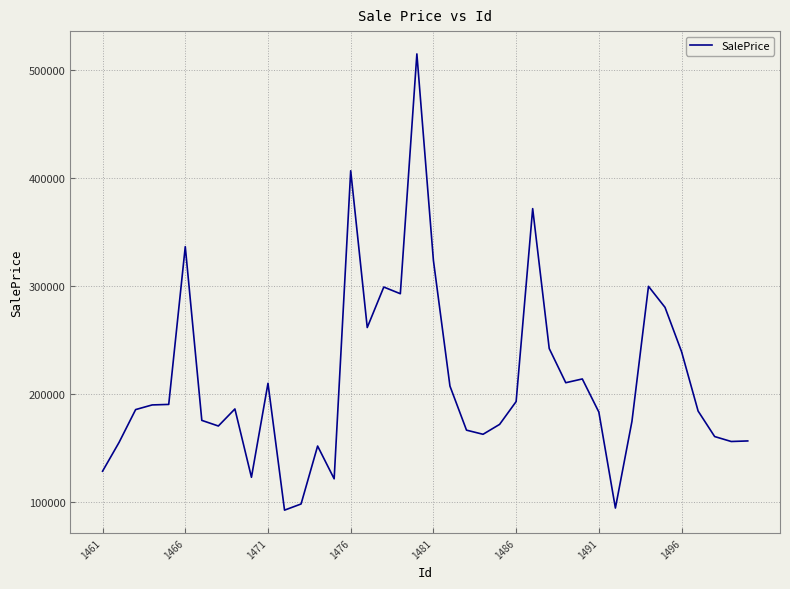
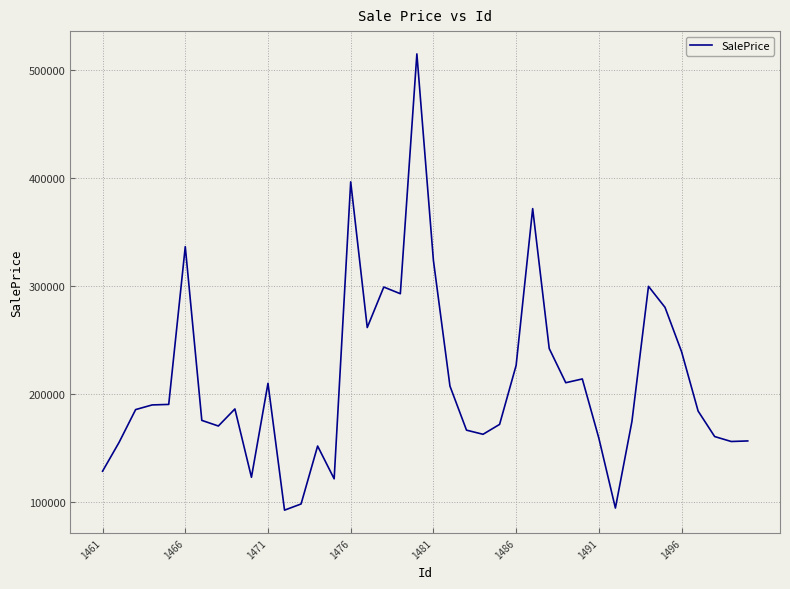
  {
    "1461": 128000,
    "1466": 336000,
    "1471": 210000,
-   "1476": 407000,
+   "1476": 396000,
    "1481": 324000,
-   "1486": 193000,
-   "1491": 183000,
+   "1486": 226000,
+   "1491": 159000,
    "1496": 239000
  }
